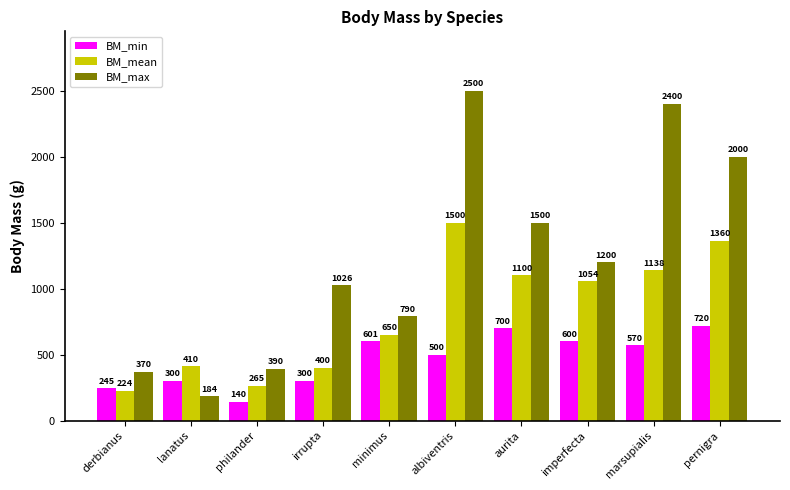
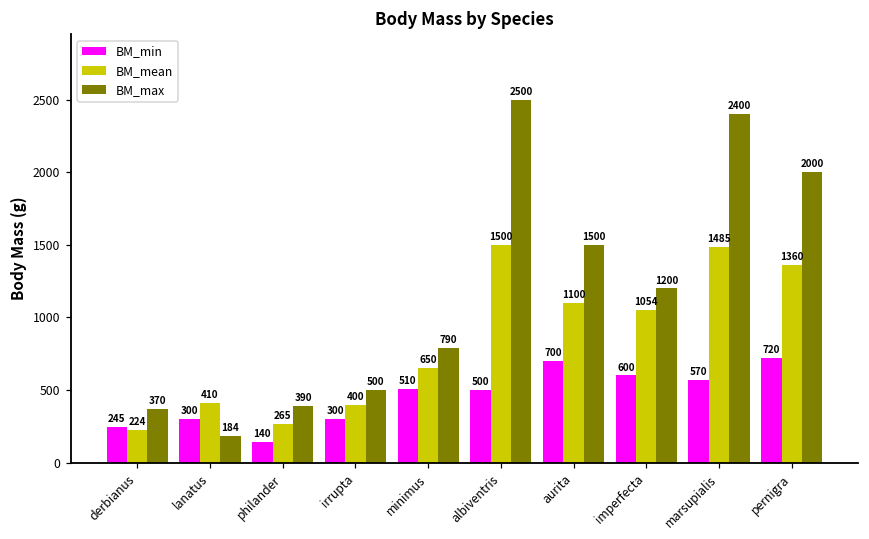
  {
    "BM_min": {
      "derbianus": 245,
      "lanatus": 300,
      "philander": 140,
      "irrupta": 300,
-     "minimus": 601,
+     "minimus": 510,
      "albiventris": 500,
      "aurita": 700,
      "imperfecta": 600,
      "marsupialis": 570,
      "pernigra": 720
    },
    "BM_mean": {
      "derbianus": 224,
      "lanatus": 410,
      "philander": 265,
      "irrupta": 400,
      "minimus": 650,
      "albiventris": 1500,
      "aurita": 1100,
      "imperfecta": 1054,
-     "marsupialis": 1138,
+     "marsupialis": 1485,
      "pernigra": 1360
    },
    "BM_max": {
      "derbianus": 370,
      "lanatus": 184,
      "philander": 390,
-     "irrupta": 1026,
+     "irrupta": 500,
      "minimus": 790,
      "albiventris": 2500,
      "aurita": 1500,
      "imperfecta": 1200,
      "marsupialis": 2400,
      "pernigra": 2000
    }
  }
